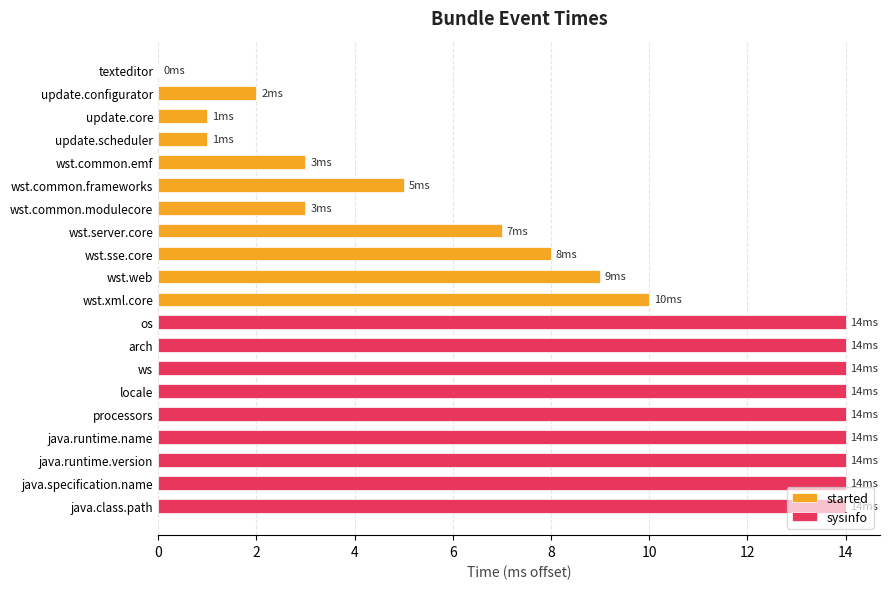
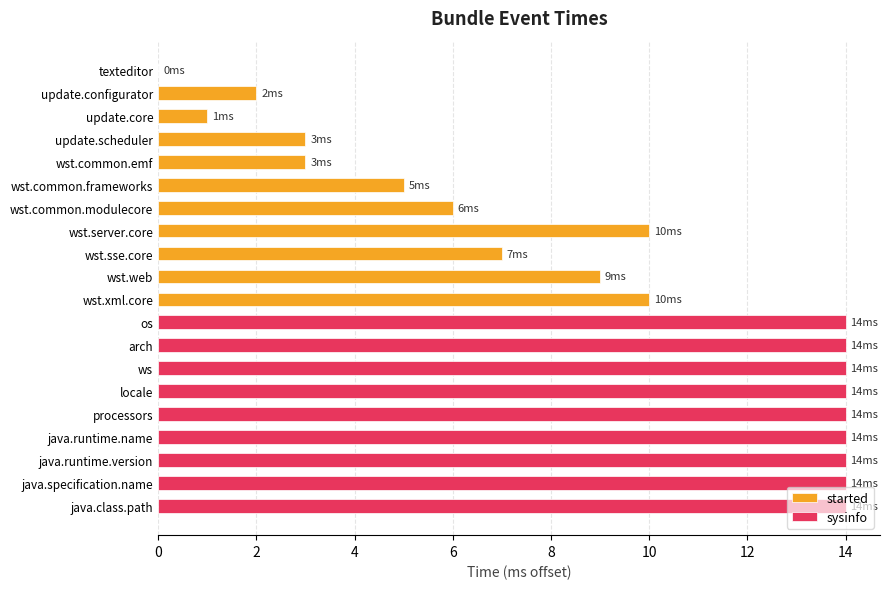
  {
    "started": {
      "texteditor": 0,
      "update.configurator": 2,
      "update.core": 1,
-     "update.scheduler": 1,
+     "update.scheduler": 3,
      "wst.common.emf": 3,
      "wst.common.frameworks": 5,
-     "wst.common.modulecore": 3,
-     "wst.server.core": 7,
-     "wst.sse.core": 8,
+     "wst.common.modulecore": 6,
+     "wst.server.core": 10,
+     "wst.sse.core": 7,
      "wst.web": 9,
      "wst.xml.core": 10
    },
    "sysinfo": {
      "os": 14,
      "arch": 14,
      "ws": 14,
      "locale": 14,
      "processors": 14,
      "java.runtime.name": 14,
      "java.runtime.version": 14
    }
  }
